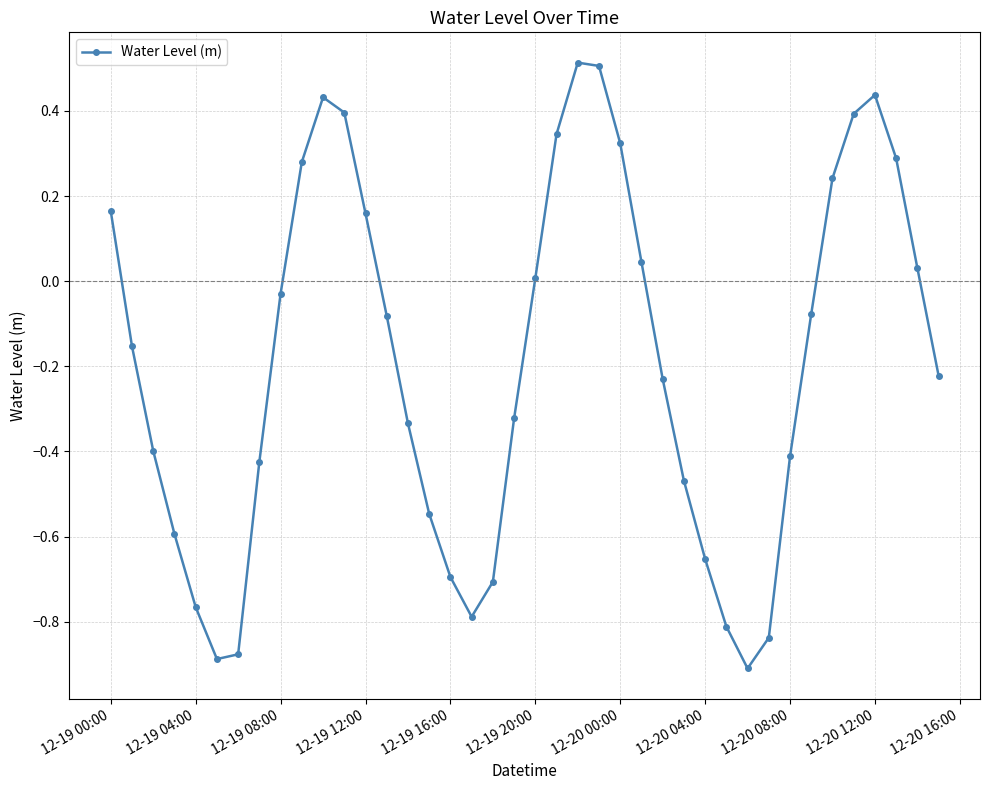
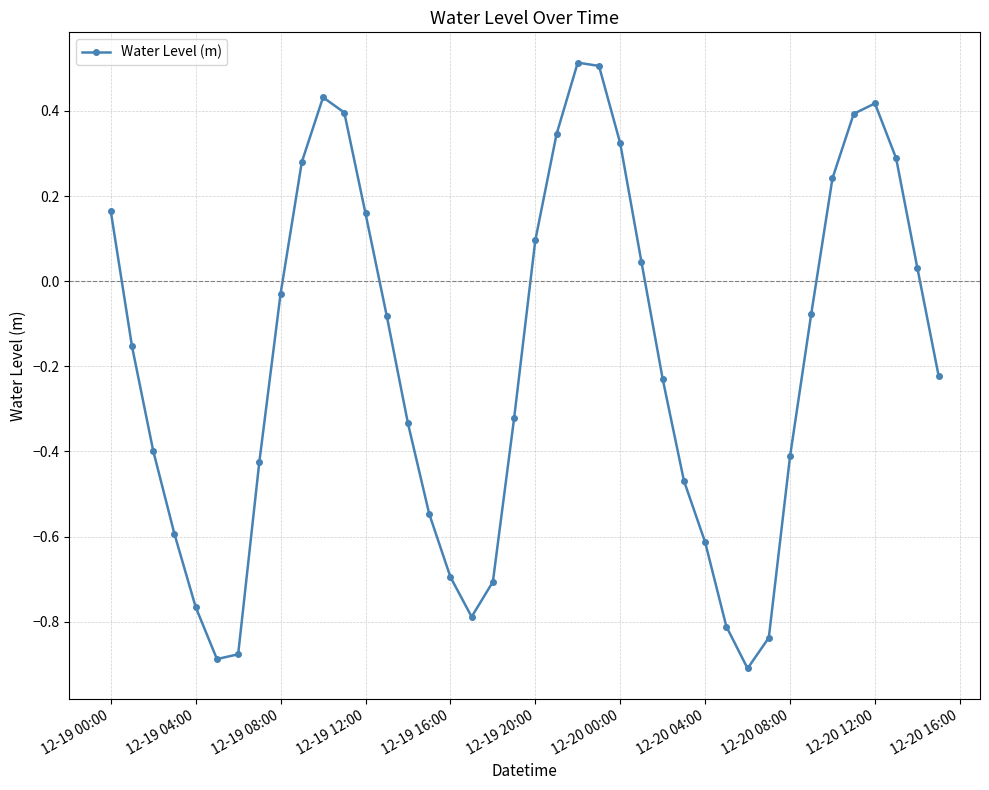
  {
    "12-19 00:00": 0.16,
    "12-19 04:00": -0.77,
    "12-19 08:00": -0.03,
    "12-19 12:00": 0.16,
    "12-19 16:00": -0.70,
-   "12-19 20:00": 0.01,
+   "12-19 20:00": 0.10,
    "12-20 00:00": 0.32,
-   "12-20 04:00": -0.65,
+   "12-20 04:00": -0.61,
    "12-20 08:00": -0.41,
-   "12-20 12:00": 0.44
+   "12-20 12:00": 0.42
  }
